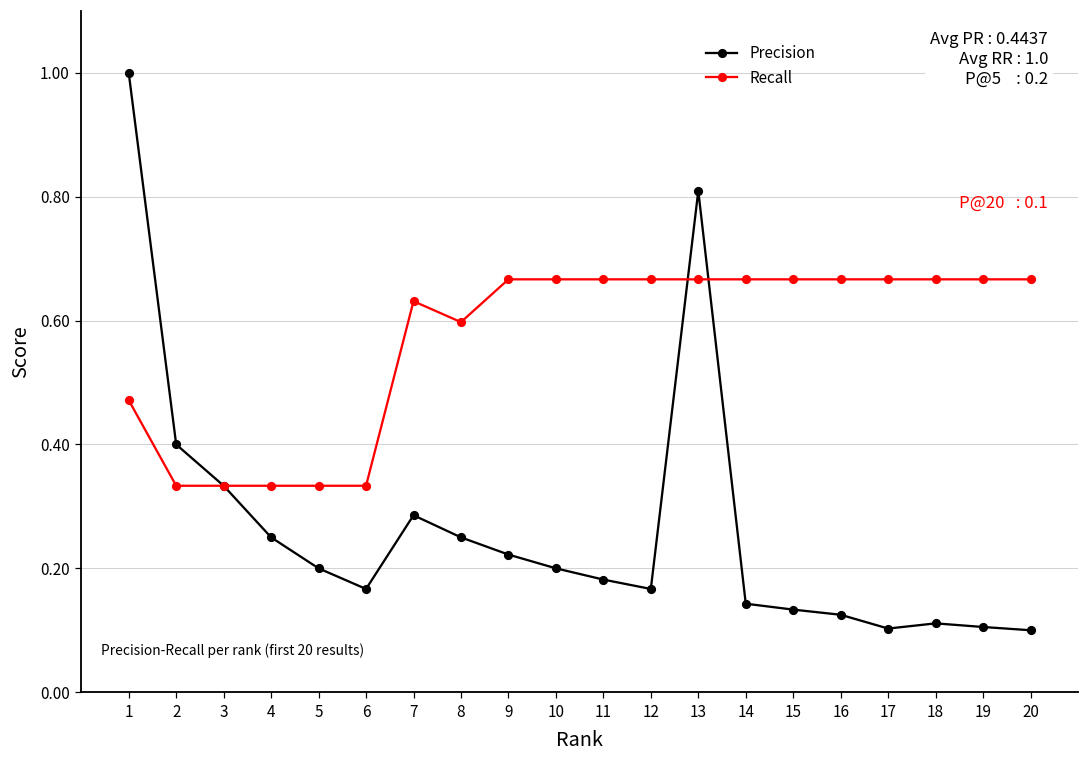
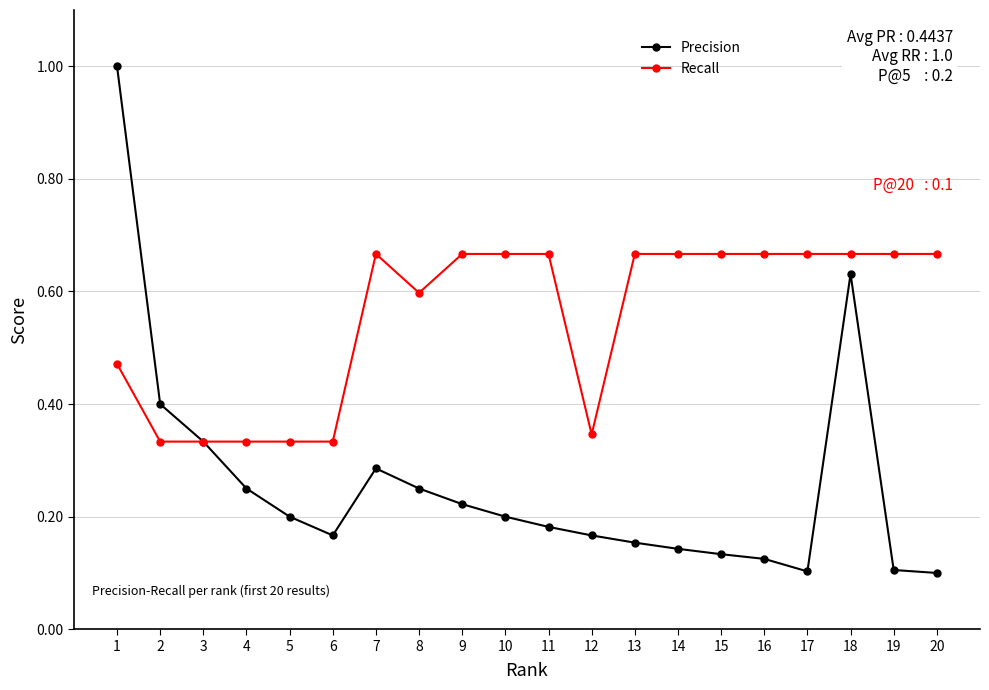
  {
    "Precision": {
      "1": 1.00,
      "2": 0.40,
      "4": 0.25,
      "5": 0.20,
      "6": 0.17,
      "7": 0.29,
      "8": 0.25,
      "9": 0.22,
      "10": 0.20,
      "11": 0.18,
      "12": 0.17,
-     "13": 0.81,
+     "13": 0.15,
      "14": 0.14,
      "15": 0.13,
      "16": 0.13,
      "17": 0.10,
-     "18": 0.11,
+     "18": 0.63,
      "19": 0.11,
      "20": 0.10
    },
    "Recall": {
      "1": 0.47,
      "2": 0.33,
      "4": 0.33,
      "5": 0.33,
      "6": 0.33,
-     "7": 0.63,
+     "7": 0.67,
      "8": 0.60,
      "9": 0.67,
      "10": 0.67,
      "11": 0.67,
-     "12": 0.67,
+     "12": 0.35,
      "13": 0.67,
      "14": 0.67,
      "15": 0.67,
      "16": 0.67,
      "17": 0.67,
      "18": 0.67,
      "19": 0.67,
      "20": 0.67
    }
  }
